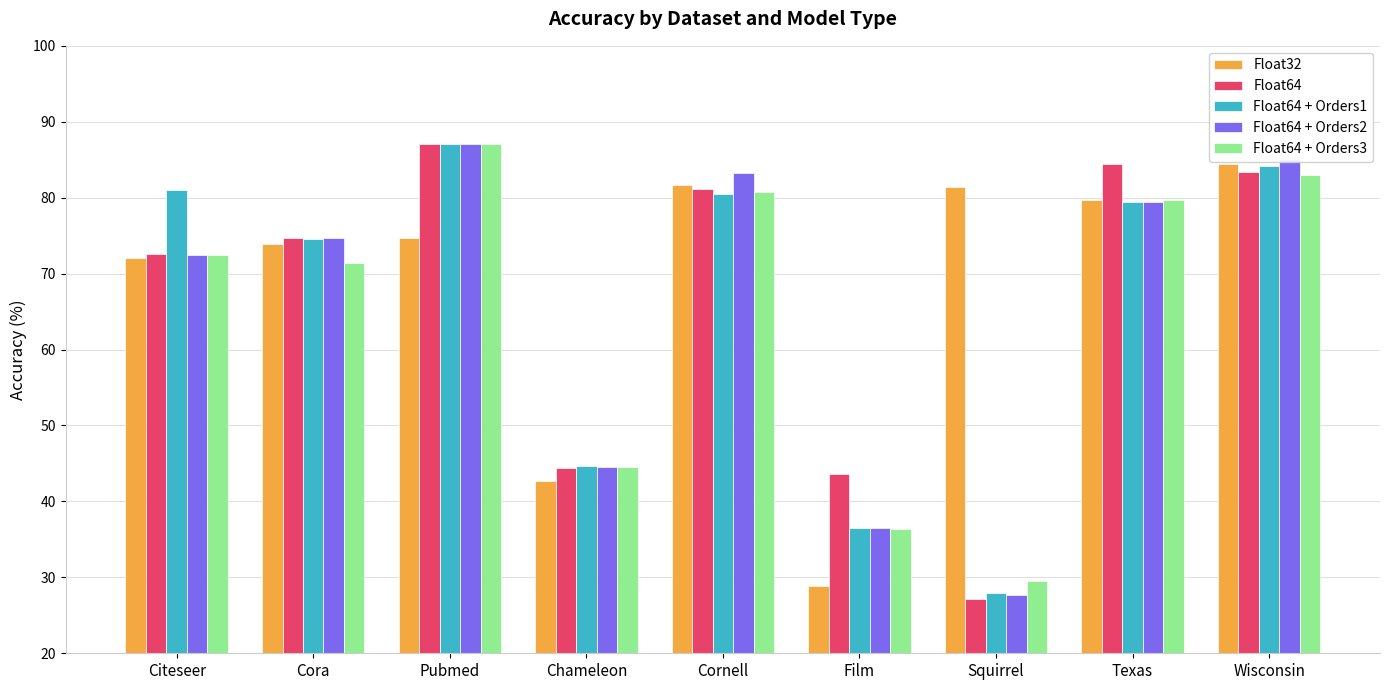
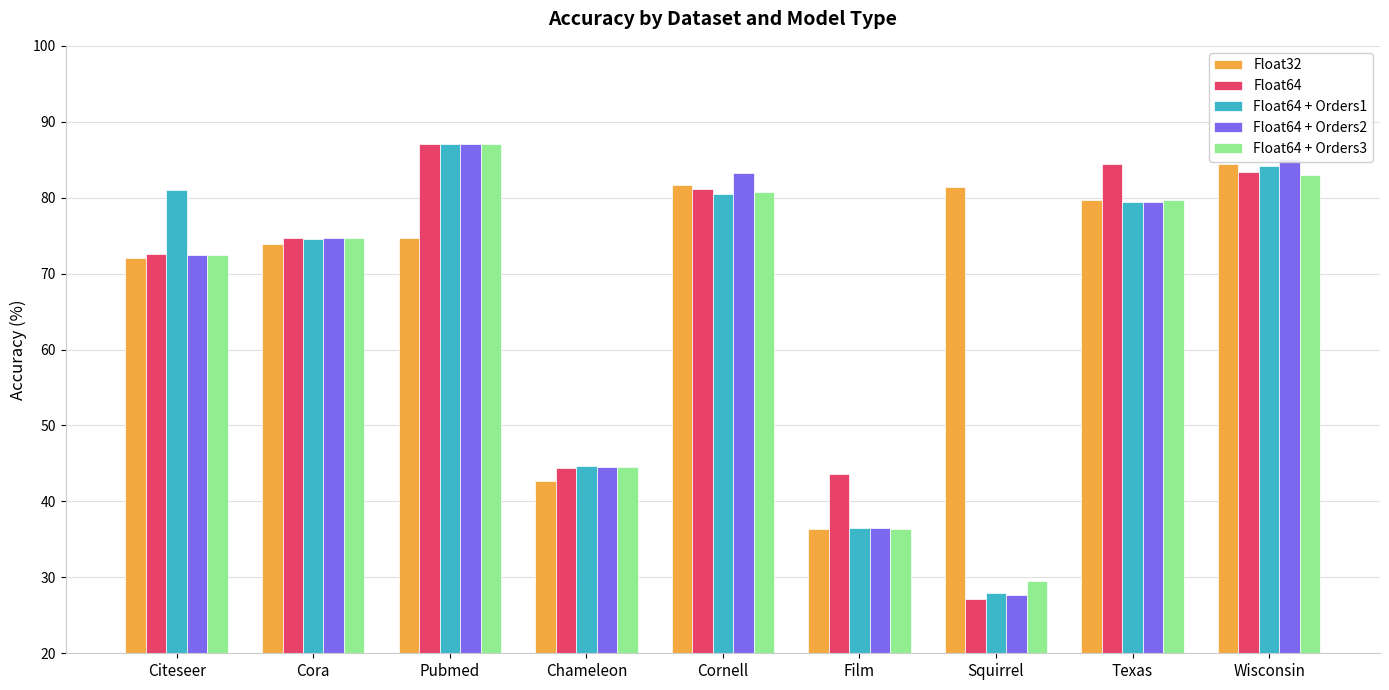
  {
    "Float32": {
      "Citeseer": 72,
      "Cora": 74,
      "Pubmed": 75,
      "Chameleon": 43,
      "Cornell": 82,
-     "Film": 29,
+     "Film": 36,
      "Squirrel": 81,
      "Texas": 80,
      "Wisconsin": 85
    },
    "Float64": {
      "Citeseer": 73,
      "Cora": 75,
      "Pubmed": 87,
      "Chameleon": 44,
      "Cornell": 81,
      "Film": 44,
      "Squirrel": 27,
      "Texas": 84,
      "Wisconsin": 83
    },
    "Float64 + Orders1": {
      "Citeseer": 81,
      "Cora": 75,
      "Pubmed": 87,
      "Chameleon": 45,
      "Cornell": 81,
      "Film": 36,
      "Squirrel": 28,
      "Texas": 79,
      "Wisconsin": 84
    },
    "Float64 + Orders2": {
      "Citeseer": 72,
      "Cora": 75,
      "Pubmed": 87,
      "Chameleon": 45,
      "Cornell": 83,
      "Film": 37,
      "Squirrel": 28,
      "Texas": 79
    },
    "Float64 + Orders3": {
      "Citeseer": 72,
-     "Cora": 71,
+     "Cora": 75,
      "Pubmed": 87,
      "Chameleon": 45,
      "Cornell": 81,
      "Film": 36,
      "Squirrel": 30,
      "Texas": 80,
      "Wisconsin": 83
    }
  }
